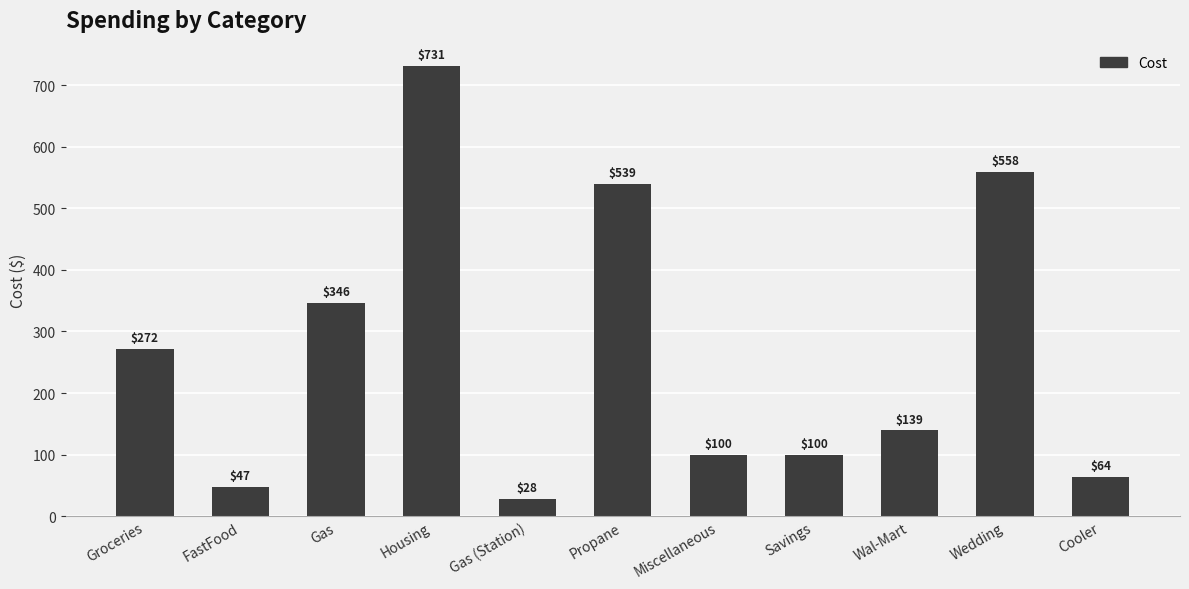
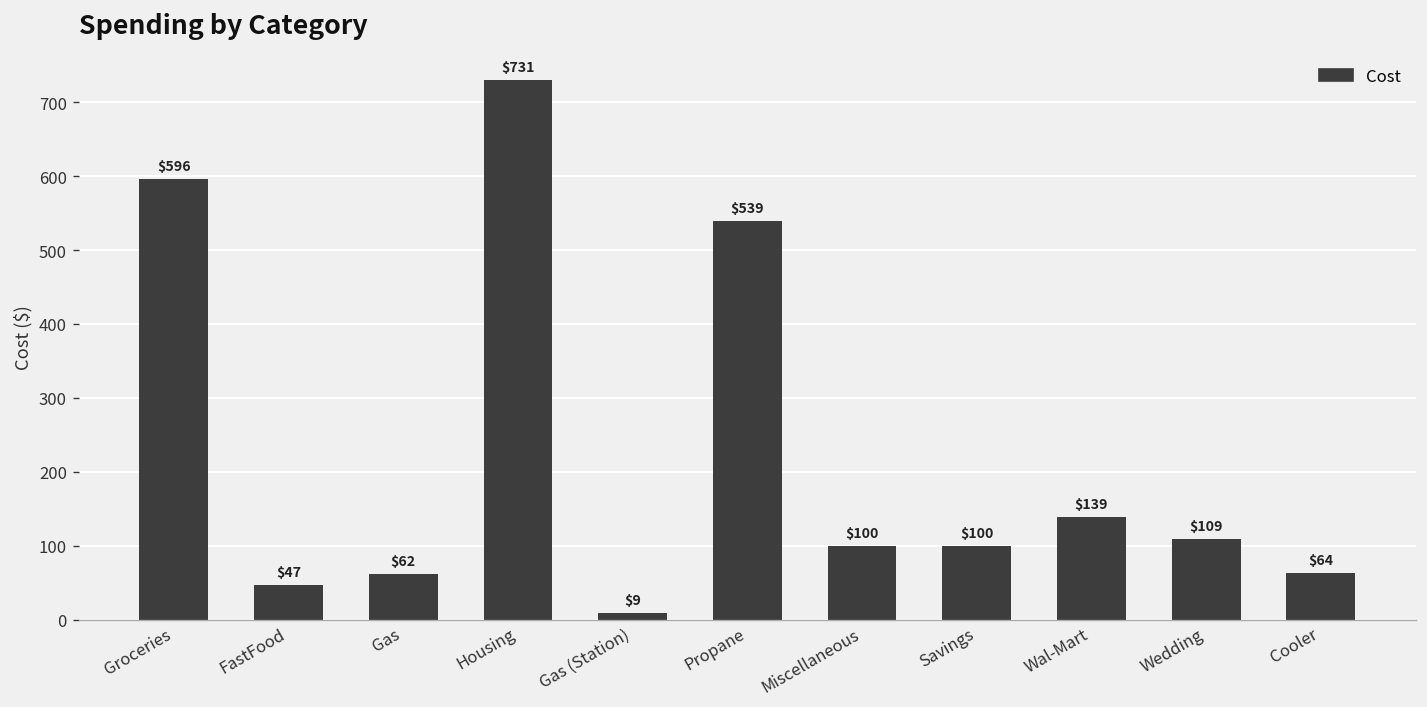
  {
-   "Groceries": "$272",
+   "Groceries": "$596",
    "FastFood": "$47",
-   "Gas": "$346",
+   "Gas": "$62",
    "Housing": "$731",
-   "Gas (Station)": "$28",
+   "Gas (Station)": "$9",
    "Propane": "$539",
    "Miscellaneous": "$100",
    "Savings": "$100",
    "Wal-Mart": "$139",
-   "Wedding": "$558",
+   "Wedding": "$109",
    "Cooler": "$64"
  }
